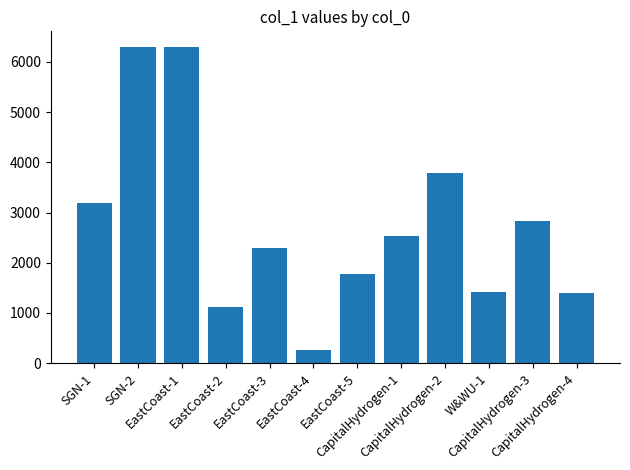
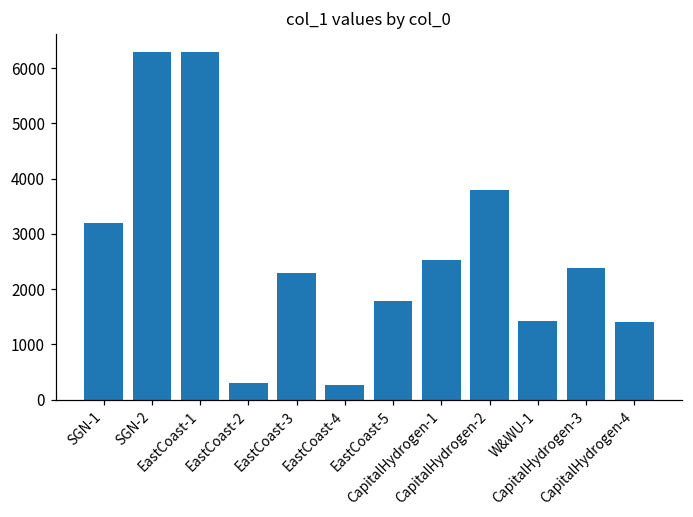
  {
    "SGN-1": 3200,
    "SGN-2": 6300,
    "EastCoast-1": 6300,
-   "EastCoast-2": 1100,
+   "EastCoast-2": 300,
    "EastCoast-3": 2300,
    "EastCoast-4": 300,
    "EastCoast-5": 1800,
    "CapitalHydrogen-1": 2500,
    "CapitalHydrogen-2": 3800,
    "W&WU-1": 1400,
-   "CapitalHydrogen-3": 2800,
+   "CapitalHydrogen-3": 2400,
    "CapitalHydrogen-4": 1400
  }
